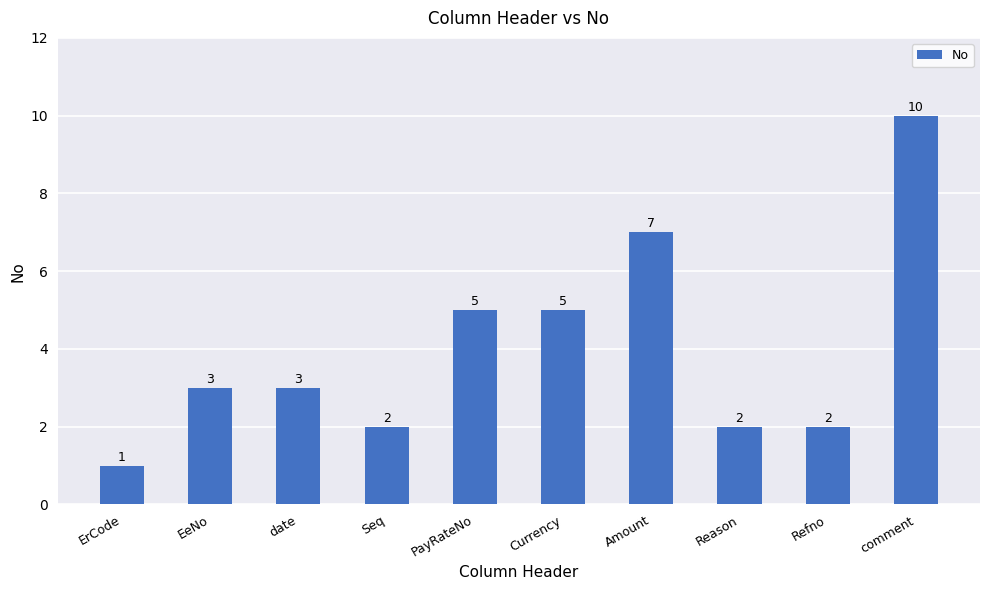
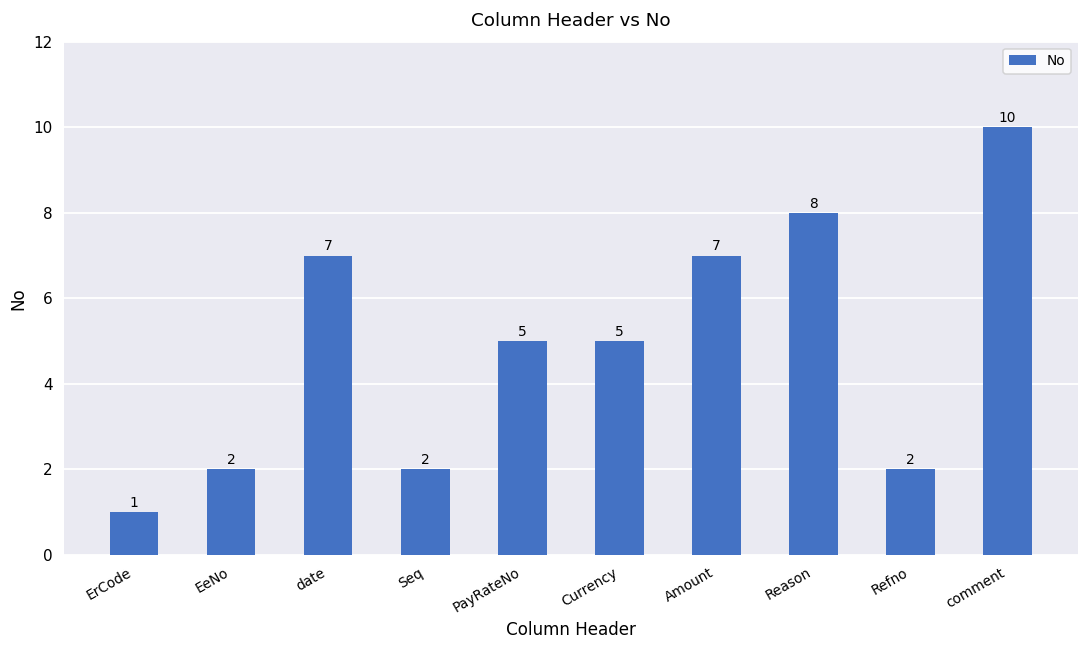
  {
    "ErCode": 1,
-   "EeNo": 3,
-   "date": 3,
+   "EeNo": 2,
+   "date": 7,
    "Seq": 2,
    "PayRateNo": 5,
    "Currency": 5,
    "Amount": 7,
-   "Reason": 2,
+   "Reason": 8,
    "Refno": 2,
    "comment": 10
  }
